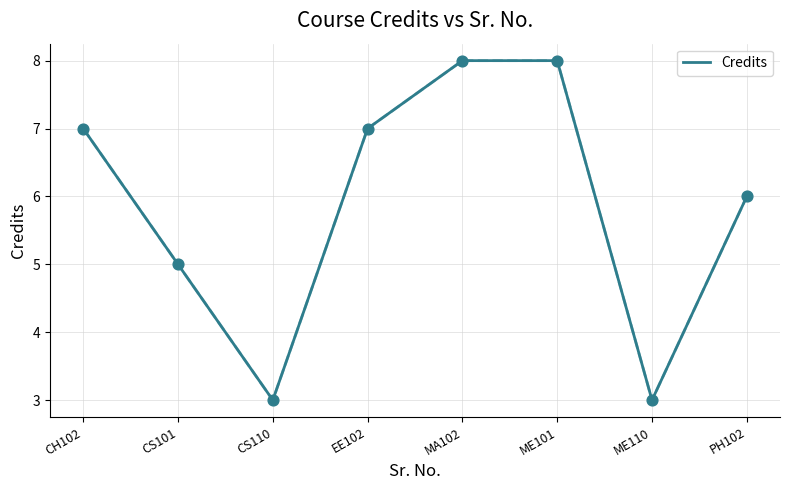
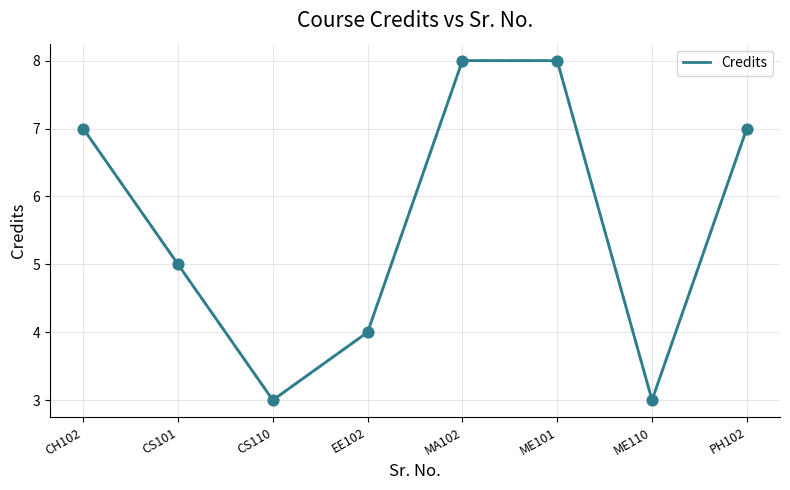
  {
    "CH102": 7,
    "CS101": 5,
    "CS110": 3,
-   "EE102": 7,
+   "EE102": 4,
    "MA102": 8,
    "ME101": 8,
    "ME110": 3,
-   "PH102": 6
+   "PH102": 7
  }
